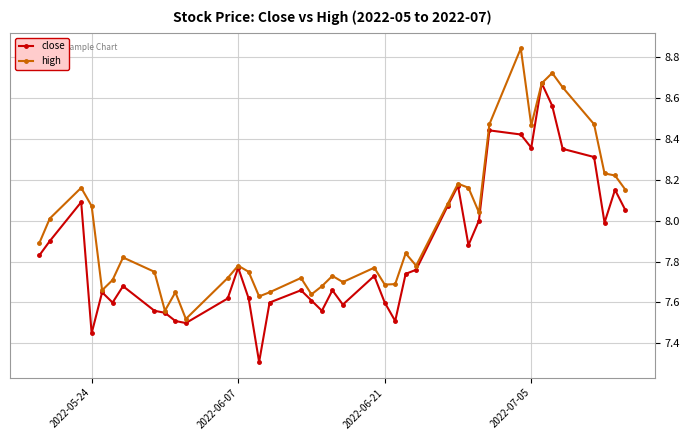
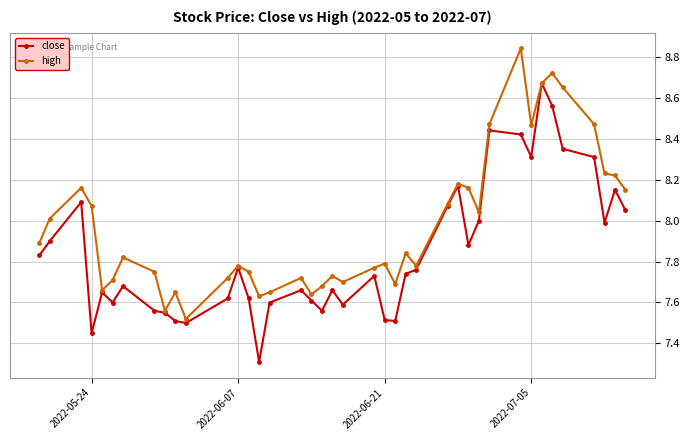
  {
    "close": {
      "2022-05-24": 7.45,
-     "2022-06-21": 7.60,
-     "2022-07-05": 8.36
+     "2022-06-21": 7.51,
+     "2022-07-05": 8.31
    },
    "high": {
      "2022-05-24": 8.07,
-     "2022-06-21": 7.69,
+     "2022-06-21": 7.79,
      "2022-07-05": 8.47
    }
  }
